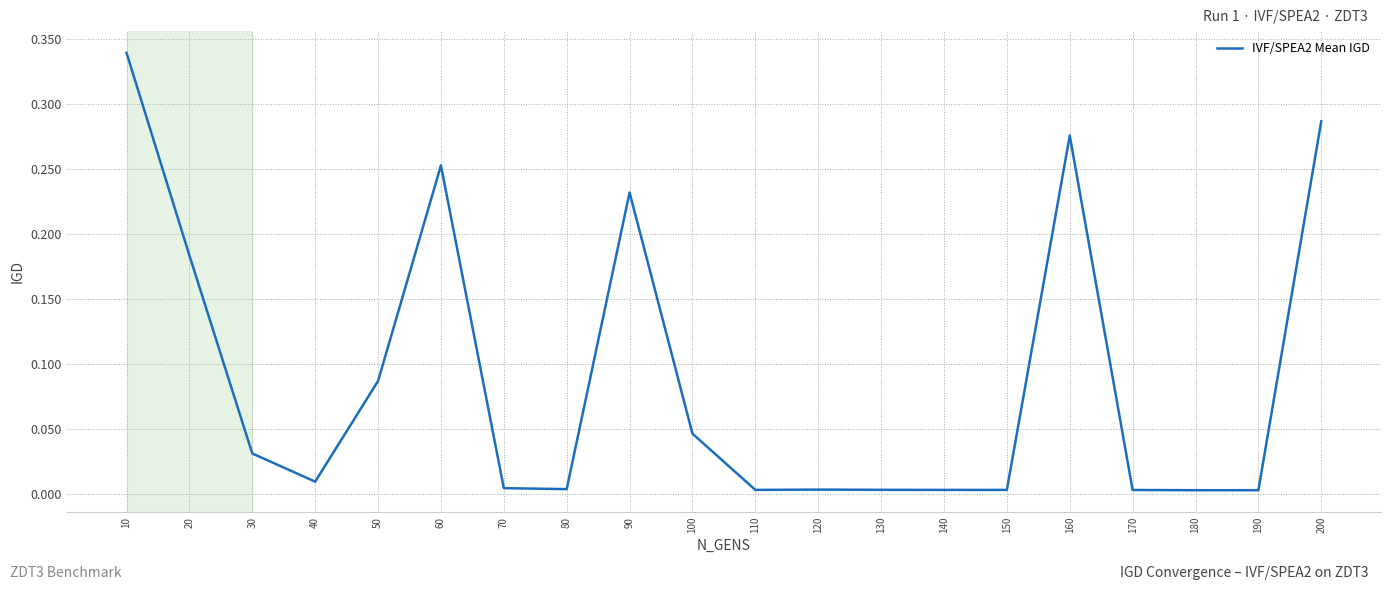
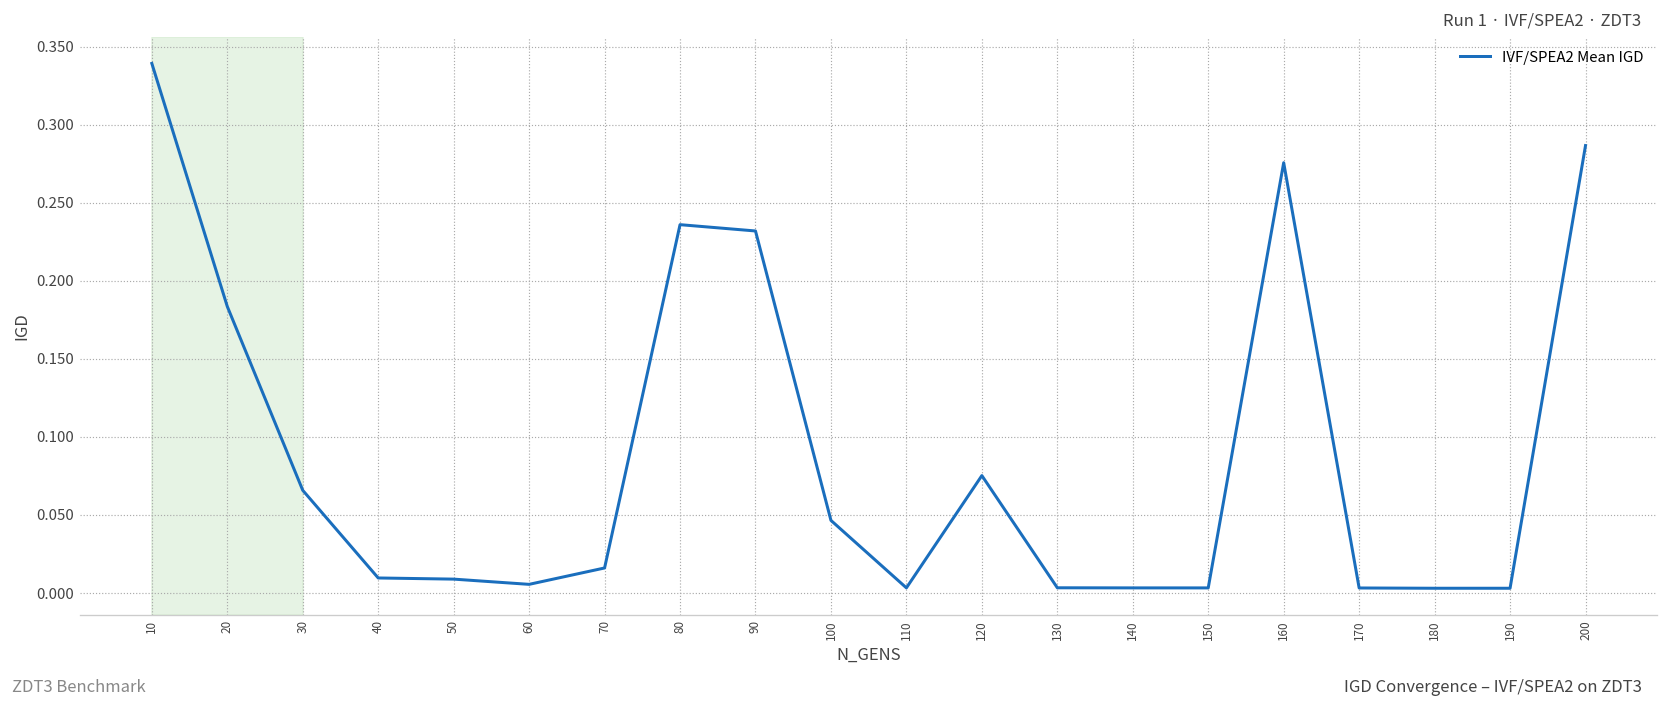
  {
    "10": 0.339,
    "20": 0.184,
-   "30": 0.031,
+   "30": 0.066,
    "40": 0.010,
-   "50": 0.087,
-   "60": 0.253,
-   "70": 0.005,
-   "80": 0.004,
+   "50": 0.009,
+   "60": 0.006,
+   "70": 0.016,
+   "80": 0.236,
    "90": 0.232,
    "100": 0.047,
    "110": 0.003,
-   "120": 0.004,
+   "120": 0.075,
    "130": 0.003,
    "140": 0.003,
    "150": 0.003,
    "160": 0.276,
    "170": 0.003,
    "180": 0.003,
    "190": 0.003,
    "200": 0.287
  }
